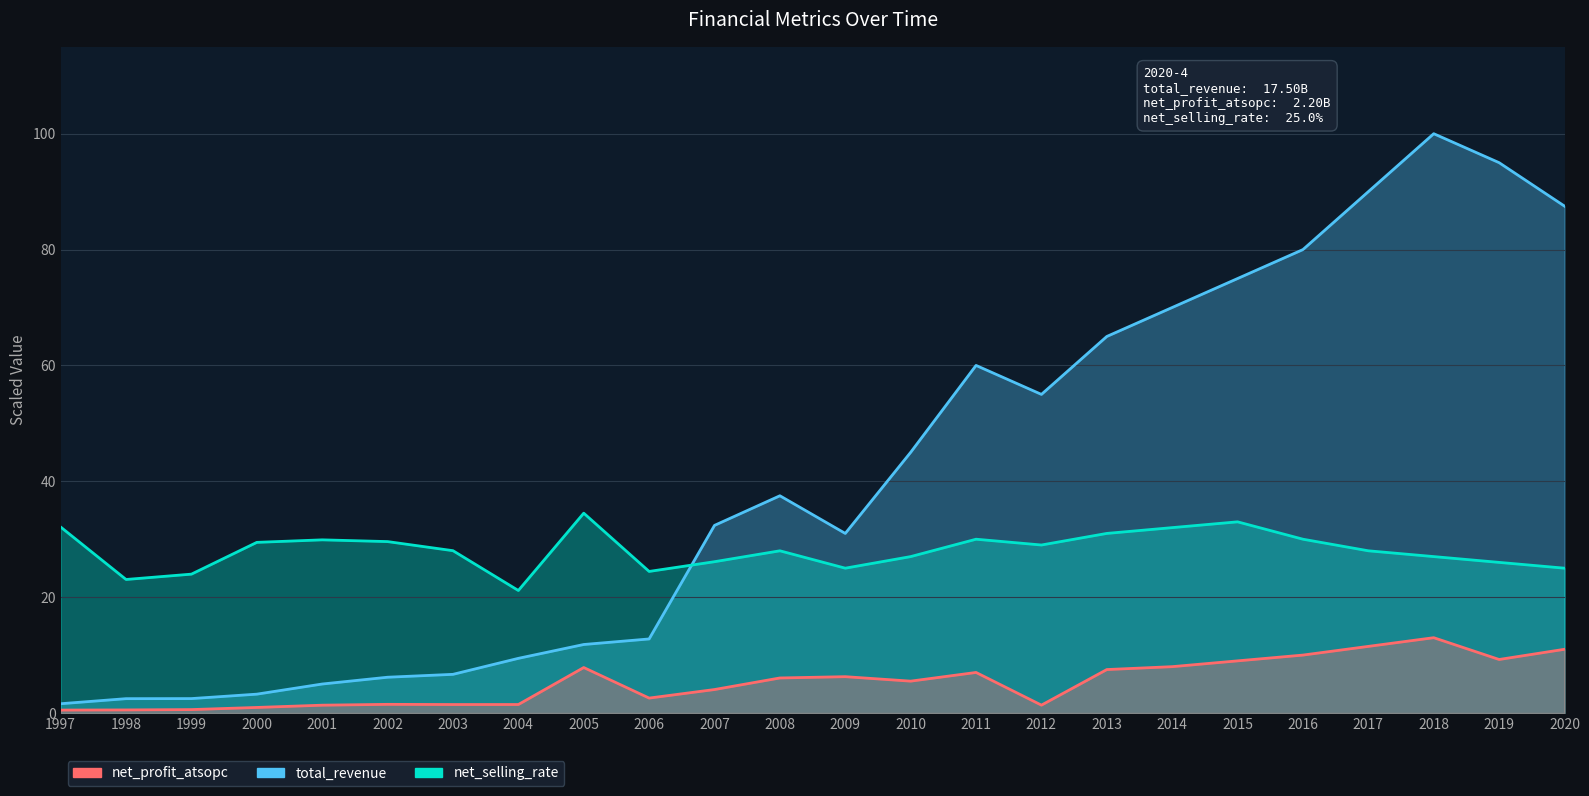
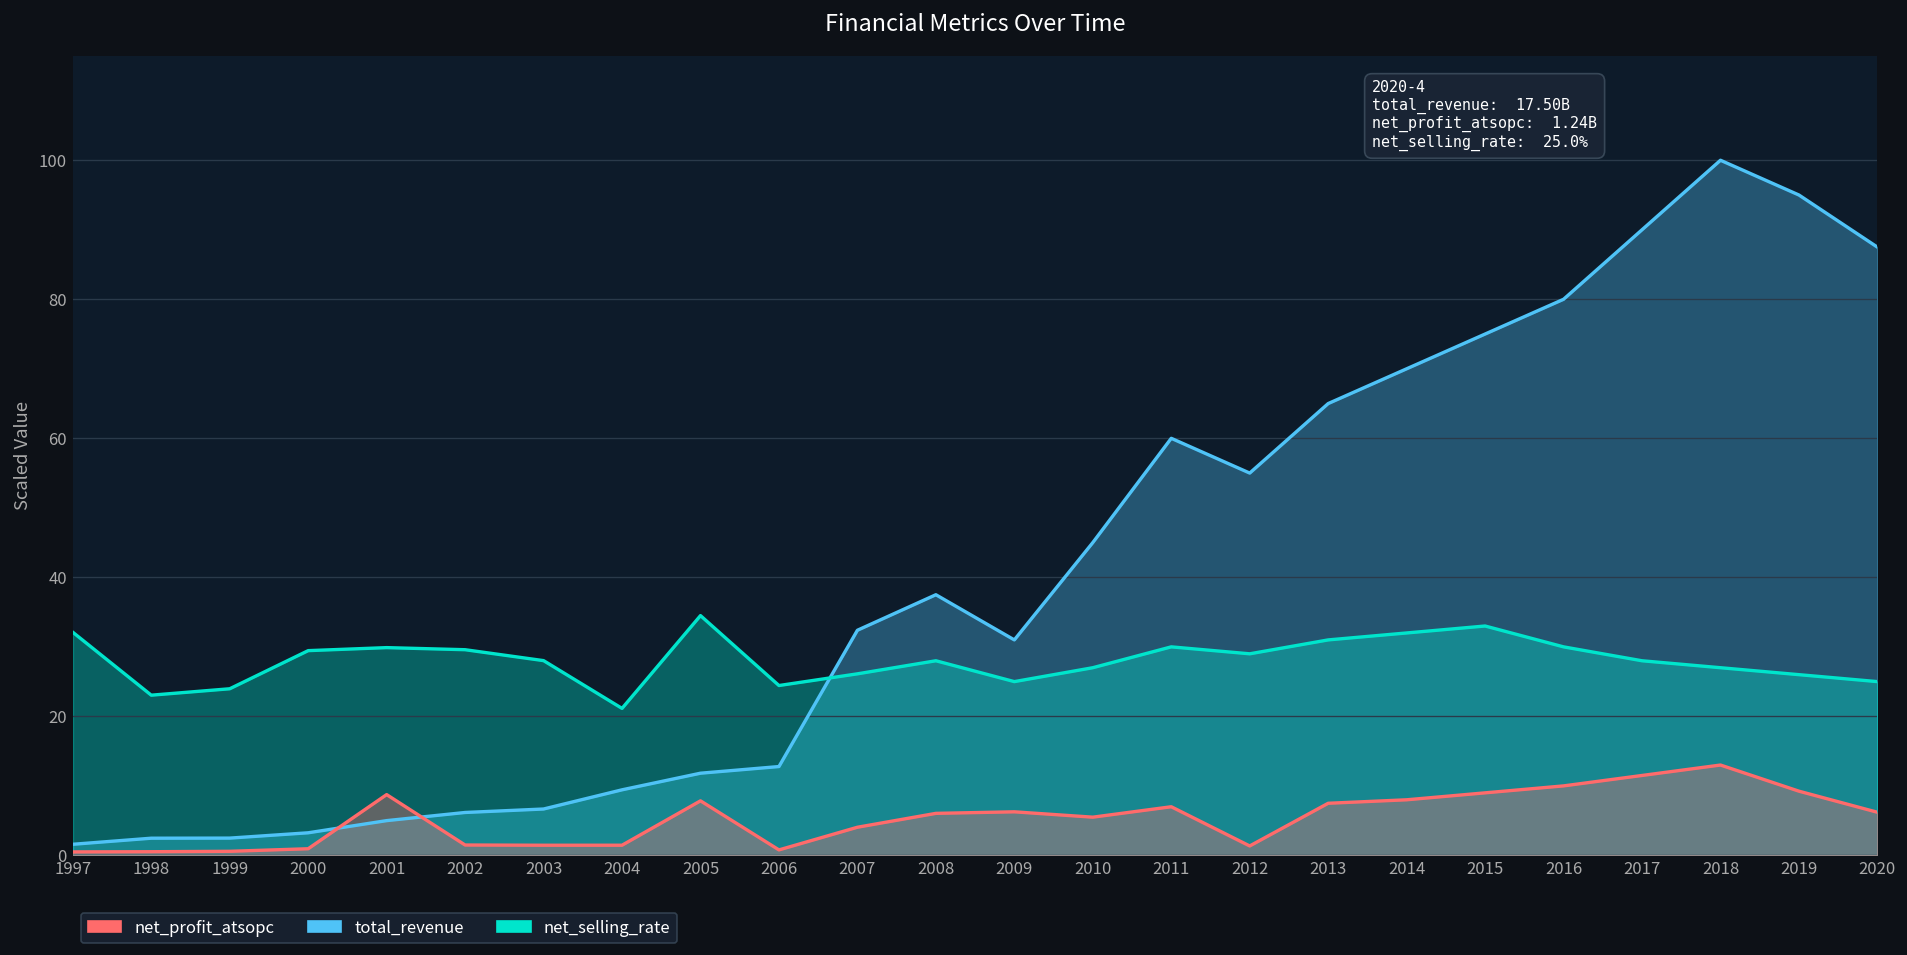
  {
    "net_profit_atsopc": {
-     "2001": "1",
-     "2006": "3",
-     "2020": "2.20B"
+     "2001": "9",
+     "2006": "1",
+     "2020": "1.24B"
    }
  }
